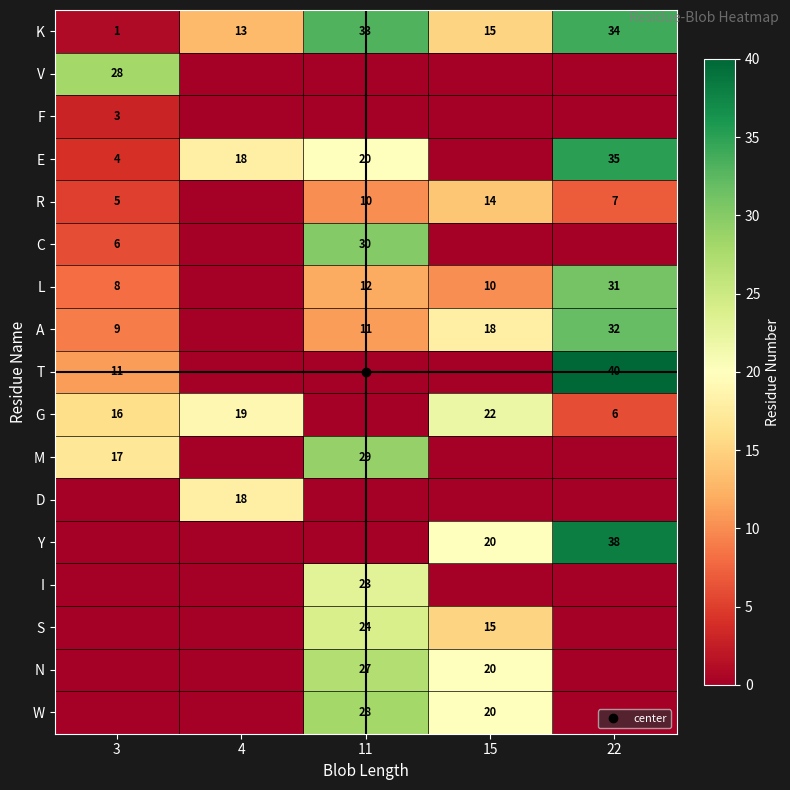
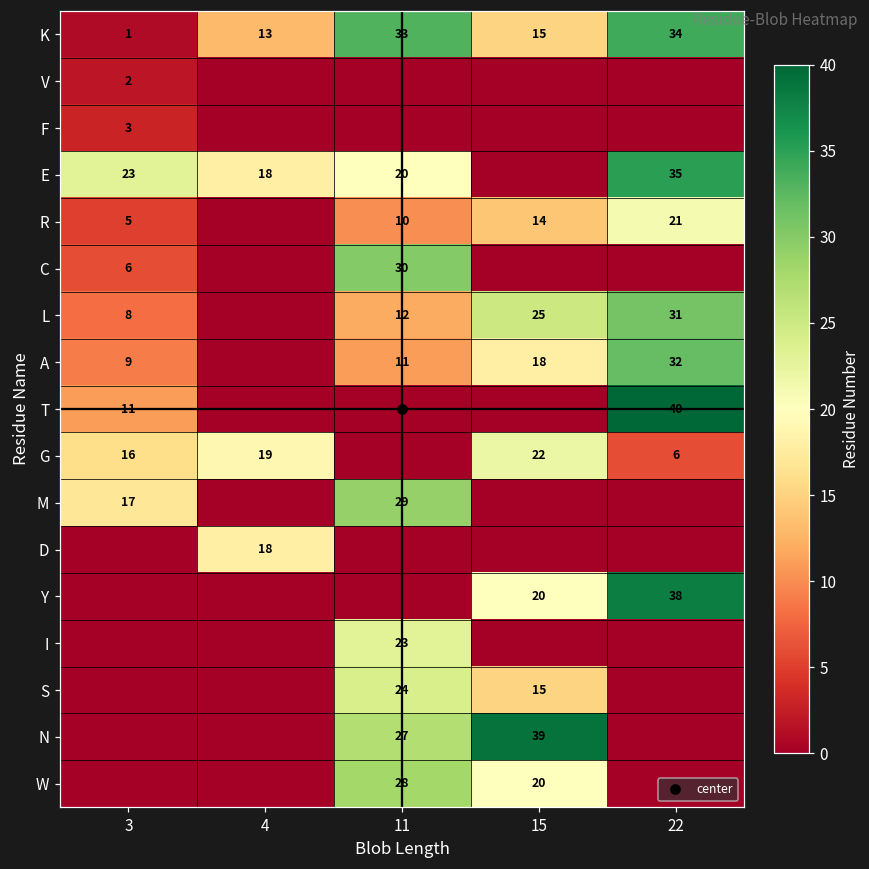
  {
    "K": {
      "3": 1,
      "4": 13,
      "11": 33,
      "15": 15,
      "22": 34
    },
    "V": {
-     "3": 28
+     "3": 2
    },
    "F": {
      "3": 3
    },
    "E": {
-     "3": 4,
+     "3": 23,
      "4": 18,
      "11": 20,
      "22": 35
    },
    "R": {
      "3": 5,
      "11": 10,
      "15": 14,
-     "22": 7
+     "22": 21
    },
    "C": {
      "3": 6,
      "11": 30
    },
    "L": {
      "3": 8,
      "11": 12,
-     "15": 10,
+     "15": 25,
      "22": 31
    },
    "A": {
      "3": 9,
      "11": 11,
      "15": 18,
      "22": 32
    },
    "T": {
      "3": 11,
      "22": 40
    },
    "G": {
      "3": 16,
      "4": 19,
      "15": 22,
      "22": 6
    },
    "M": {
      "3": 17,
      "11": 29
    },
    "D": {
      "4": 18
    },
    "Y": {
      "15": 20,
      "22": 38
    },
    "I": {
      "11": 23
    },
    "S": {
      "11": 24,
      "15": 15
    },
    "N": {
      "11": 27,
-     "15": 20
+     "15": 39
    },
    "W": {
      "11": 28,
      "15": 20
    }
  }
